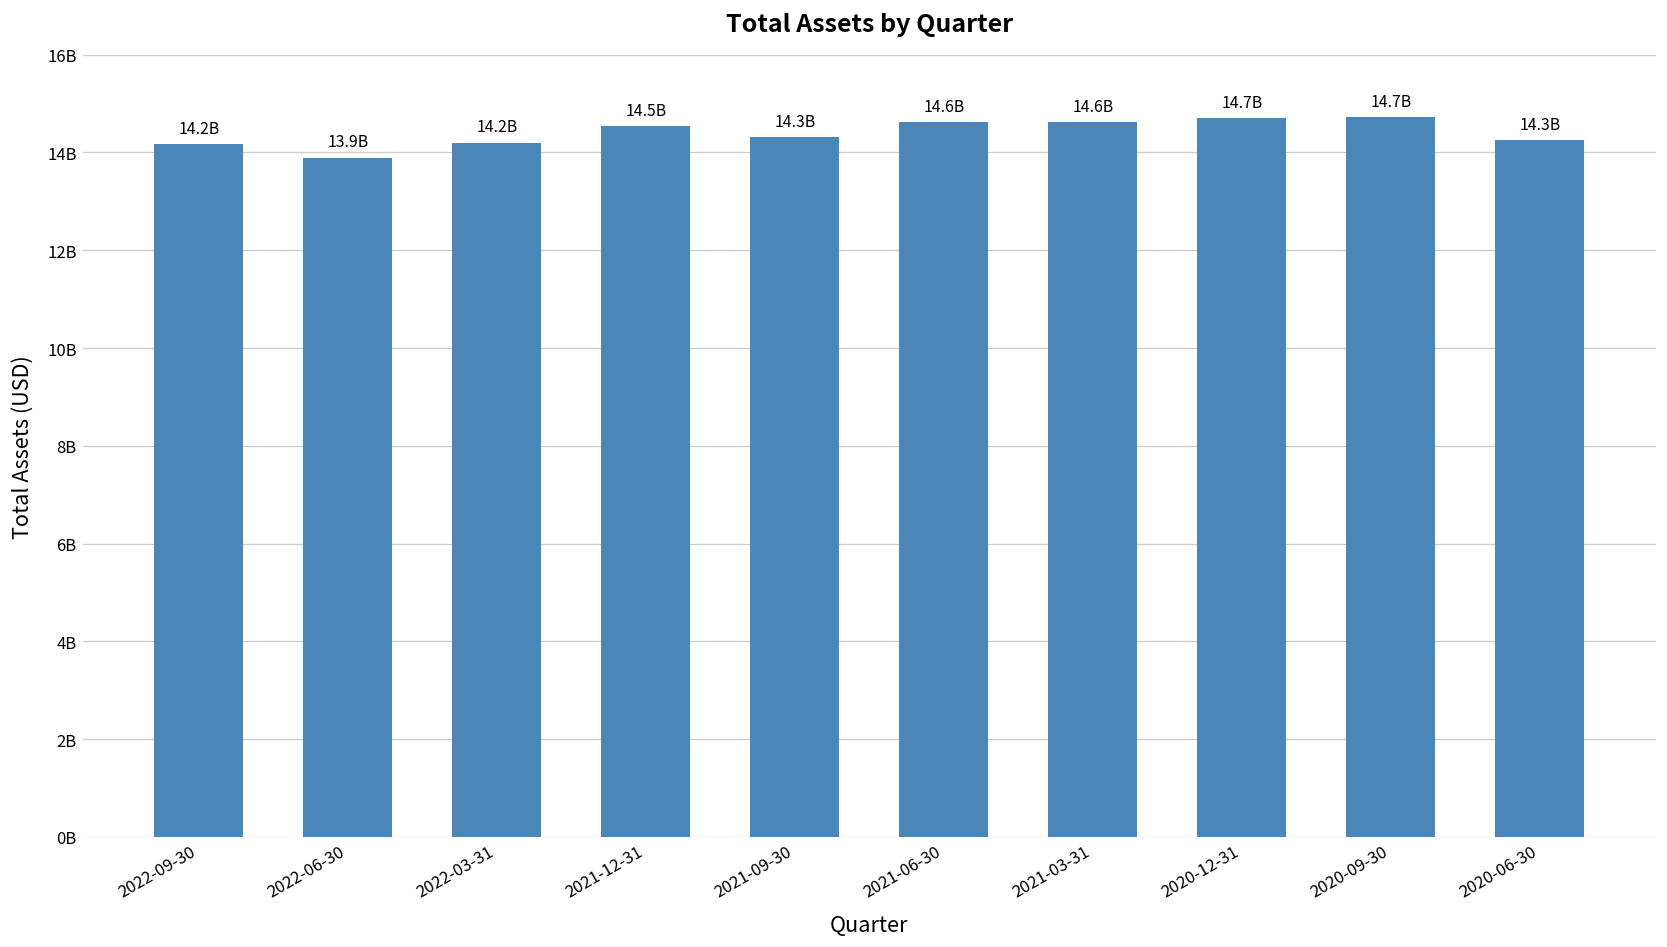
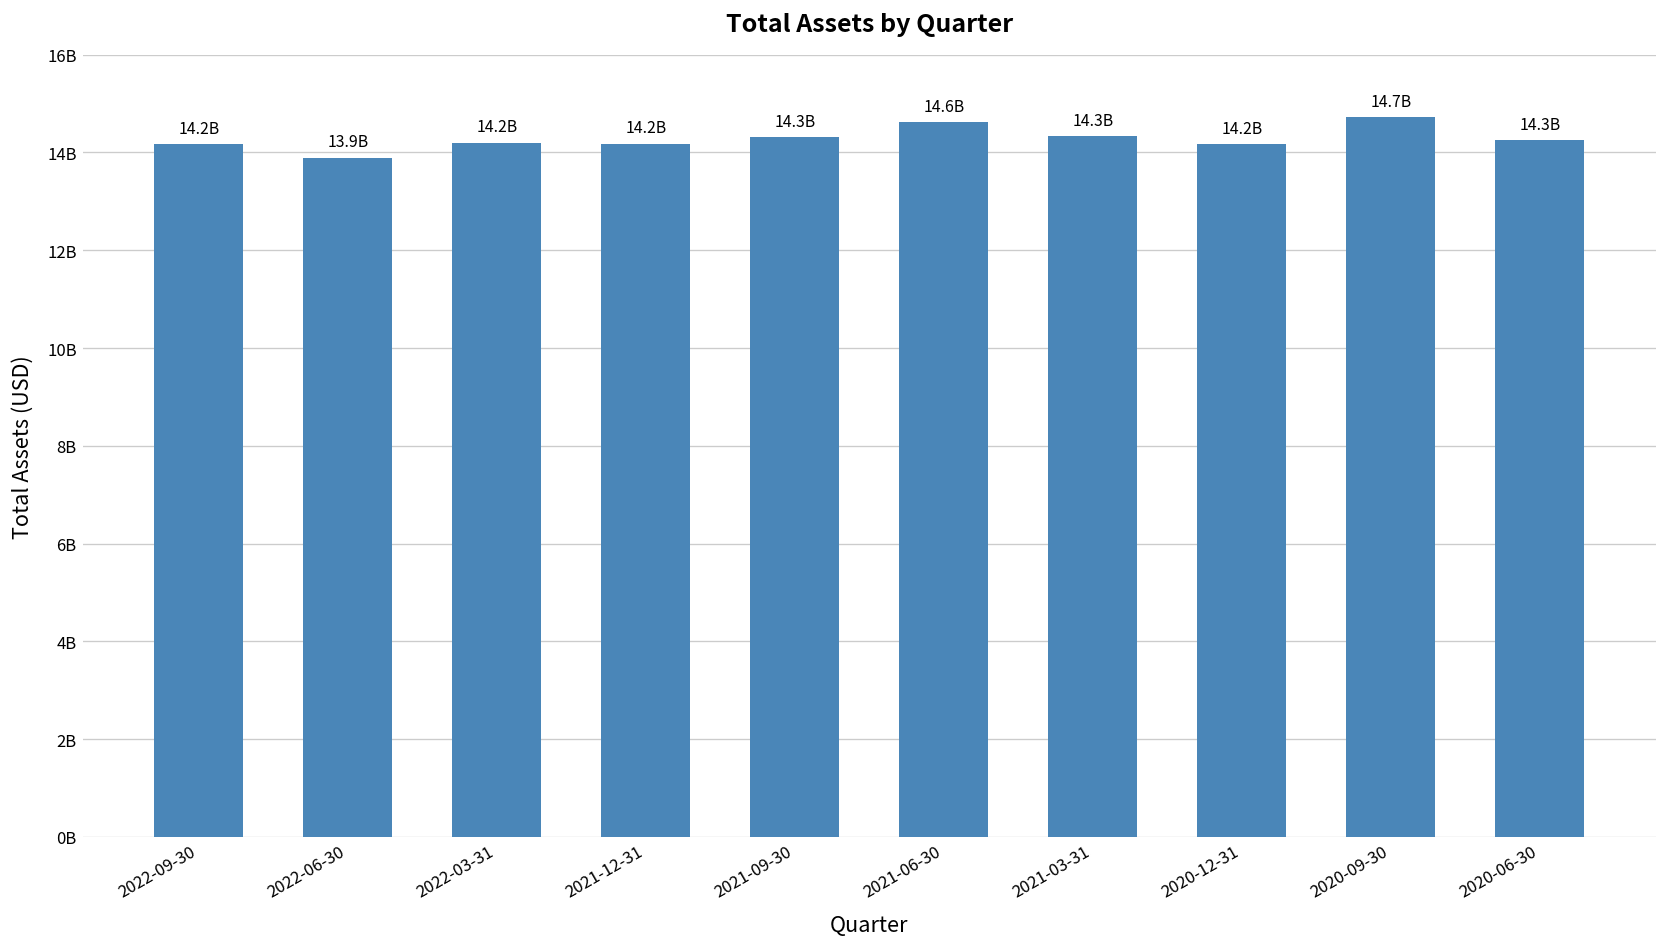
  {
    "2022-09-30": "14.2B",
    "2022-06-30": "13.9B",
    "2022-03-31": "14.2B",
-   "2021-12-31": "14.5B",
+   "2021-12-31": "14.2B",
    "2021-09-30": "14.3B",
    "2021-06-30": "14.6B",
-   "2021-03-31": "14.6B",
-   "2020-12-31": "14.7B",
+   "2021-03-31": "14.3B",
+   "2020-12-31": "14.2B",
    "2020-09-30": "14.7B",
    "2020-06-30": "14.3B"
  }
